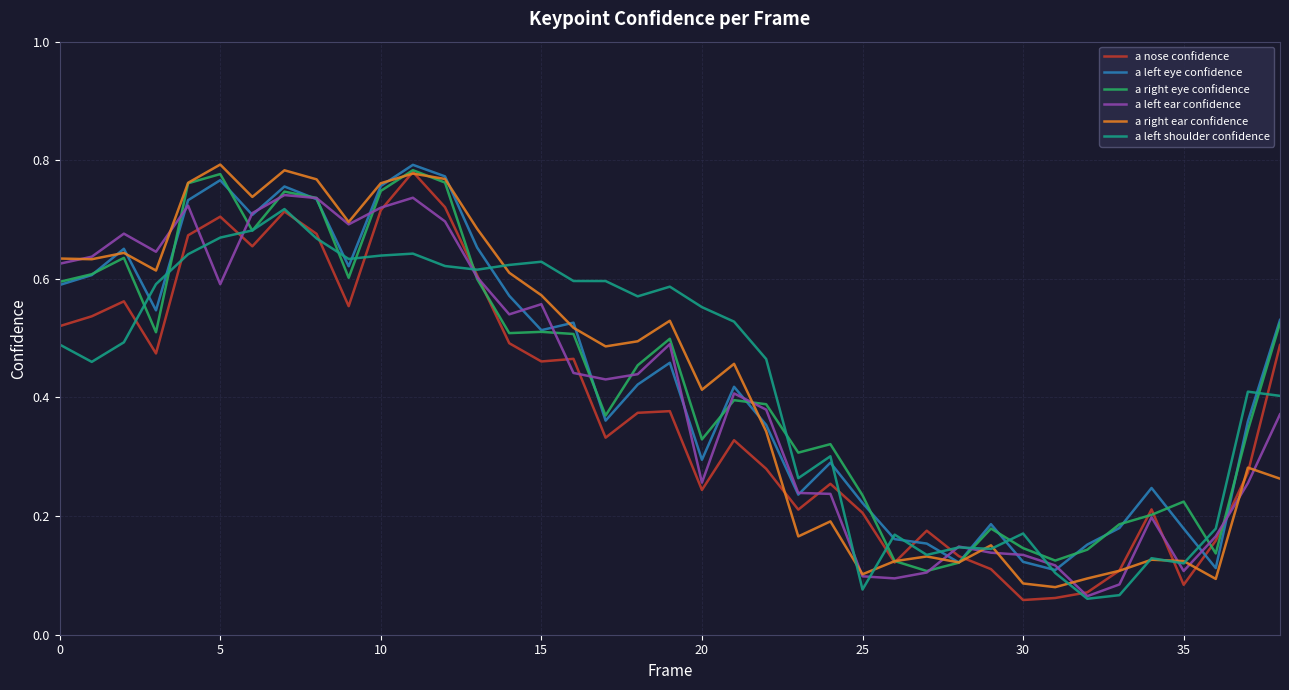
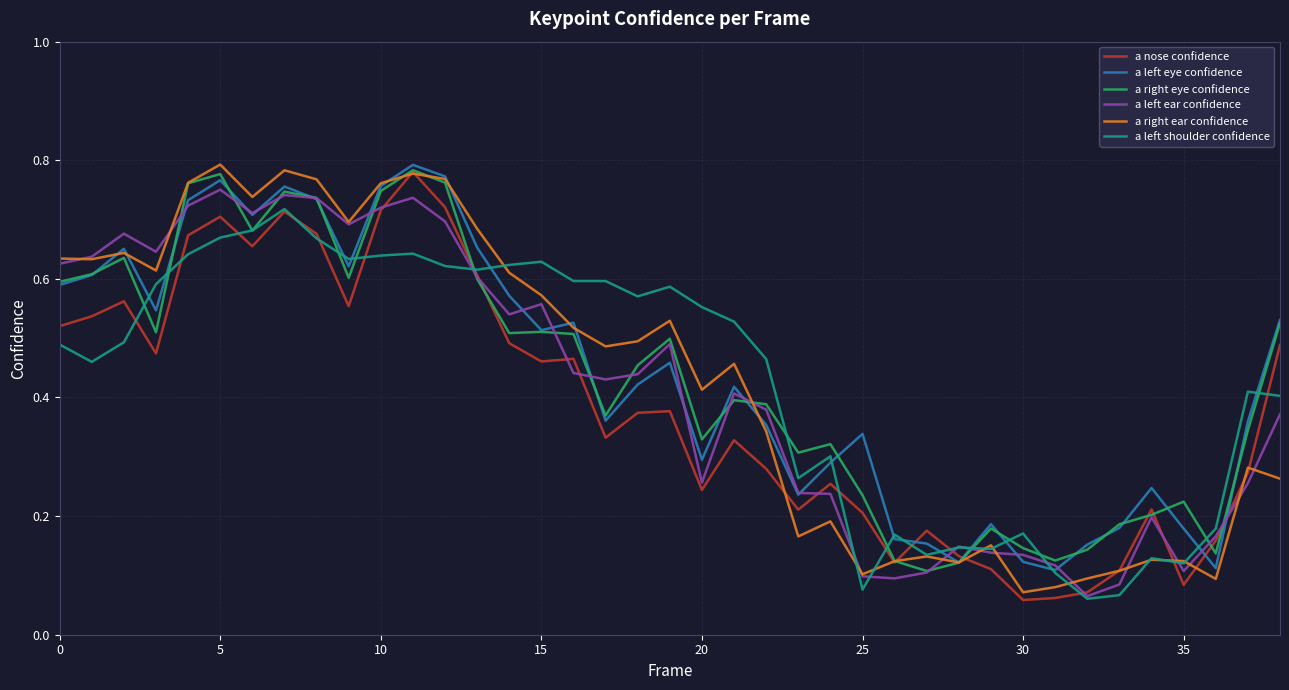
  {
    "a nose confidence": {
      "0": 0.52,
      "5": 0.70,
      "15": 0.46,
      "20": 0.24,
      "25": 0.21,
      "30": 0.06,
      "35": 0.08
    },
    "a left eye confidence": {
      "0": 0.59,
      "5": 0.77,
      "10": 0.76,
      "20": 0.29,
-     "25": 0.22,
+     "25": 0.34,
      "30": 0.12,
      "35": 0.18
    },
    "a left ear confidence": {
      "0": 0.63,
-     "5": 0.59,
+     "5": 0.75,
      "15": 0.56,
      "20": 0.26,
      "30": 0.13,
      "35": 0.11
    },
    "a right ear confidence": {
      "0": 0.63,
      "5": 0.79,
      "10": 0.76,
      "15": 0.57,
      "20": 0.41,
-     "30": 0.09
+     "30": 0.07
    }
  }
